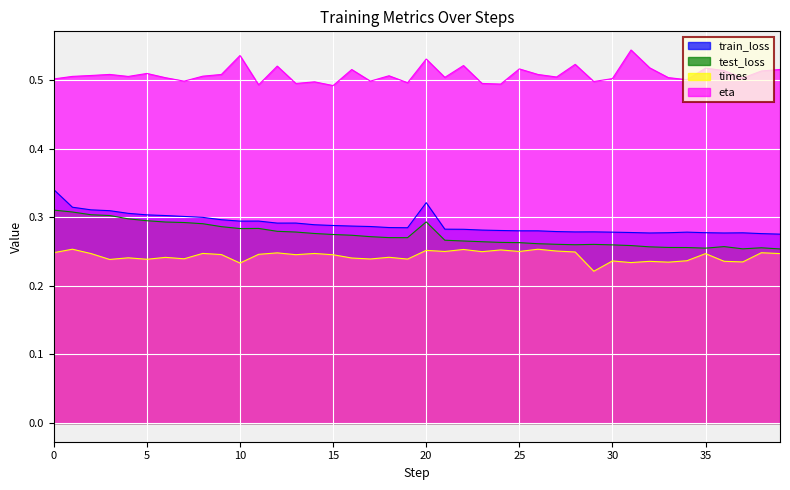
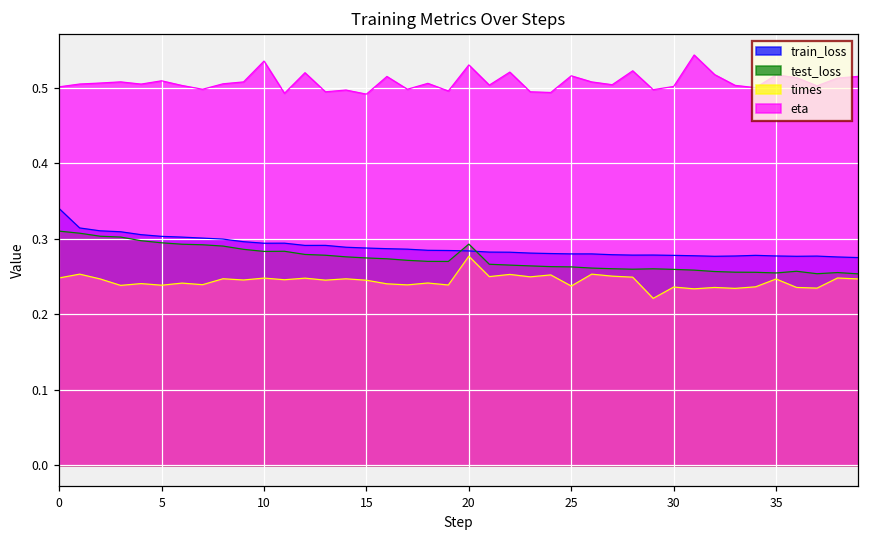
  {
    "train_loss": {
      "0": 0.34,
      "5": 0.30,
      "10": 0.29,
      "15": 0.29,
-     "20": 0.32,
+     "20": 0.28,
      "25": 0.28,
      "30": 0.28,
      "35": 0.28
    },
    "test_loss": {
      "0": 0.31,
      "5": 0.29,
      "10": 0.28,
      "15": 0.27,
      "20": 0.29,
      "25": 0.26,
      "30": 0.26,
      "35": 0.25
    },
    "times": {
      "0": 0.25,
      "5": 0.24,
-     "10": 0.23,
+     "10": 0.25,
      "15": 0.25,
-     "20": 0.25,
-     "25": 0.25,
+     "20": 0.28,
+     "25": 0.24,
      "30": 0.24,
      "35": 0.25
    },
    "eta": {
      "0": 0.50,
      "5": 0.51,
      "10": 0.54,
      "15": 0.49,
      "20": 0.53,
      "25": 0.52,
      "30": 0.50
    }
  }
